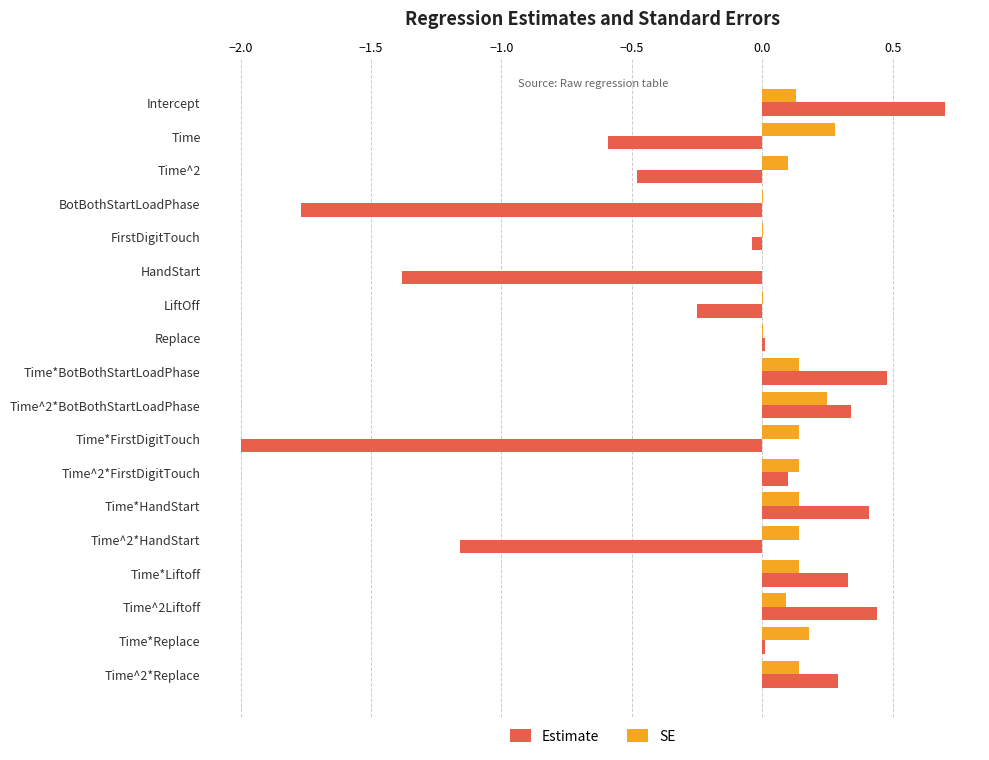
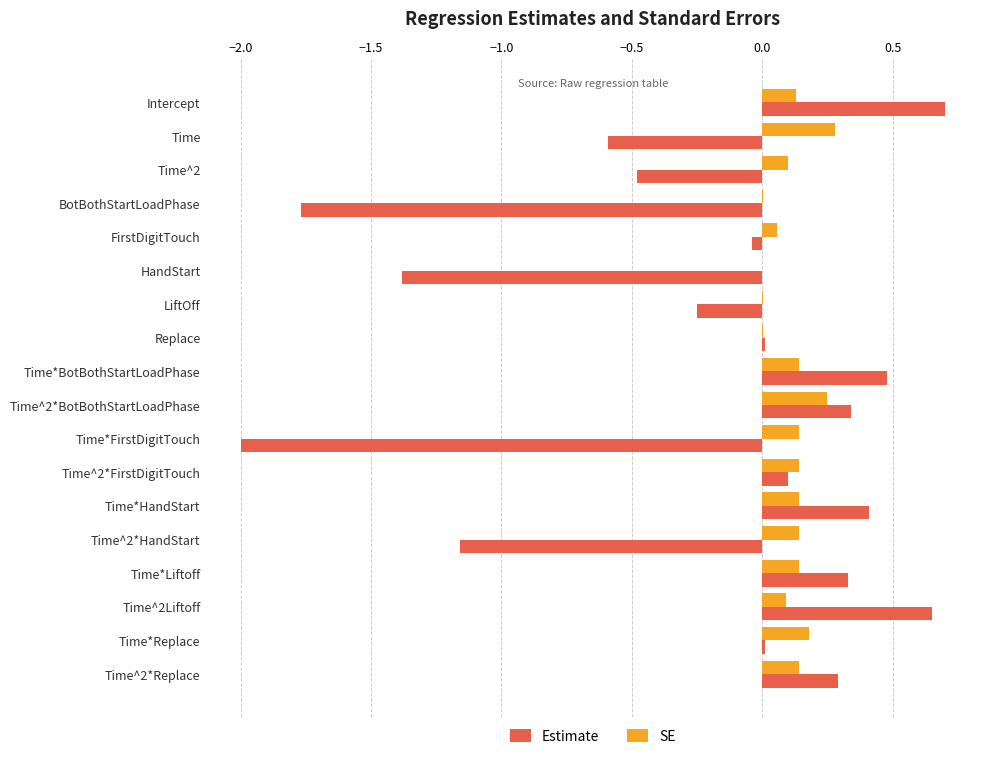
  {
    "Estimate": {
      "Intercept": 0.70,
      "Time": -0.59,
      "Time^2": -0.48,
      "BotBothStartLoadPhase": -1.77,
      "FirstDigitTouch": -0.04,
      "HandStart": -1.38,
      "LiftOff": -0.25,
      "Replace": 0.01,
      "Time*BotBothStartLoadPhase": 0.48,
      "Time^2*BotBothStartLoadPhase": 0.34,
      "Time*FirstDigitTouch": -2.00,
      "Time^2*FirstDigitTouch": 0.10,
      "Time*HandStart": 0.41,
      "Time^2*HandStart": -1.16,
      "Time*Liftoff": 0.33,
-     "Time^2Liftoff": 0.44,
+     "Time^2Liftoff": 0.65,
      "Time*Replace": 0.01,
      "Time^2*Replace": 0.29
    },
    "SE": {
      "Intercept": 0.13,
      "Time": 0.28,
      "Time^2": 0.10,
-     "FirstDigitTouch": 0.00,
+     "FirstDigitTouch": 0.06,
      "HandStart": 0.00,
      "Time*BotBothStartLoadPhase": 0.14,
      "Time^2*BotBothStartLoadPhase": 0.25,
      "Time*FirstDigitTouch": 0.14,
      "Time^2*FirstDigitTouch": 0.14,
      "Time*HandStart": 0.14,
      "Time^2*HandStart": 0.14,
      "Time*Liftoff": 0.14,
      "Time^2Liftoff": 0.09,
      "Time*Replace": 0.18,
      "Time^2*Replace": 0.14
    }
  }
